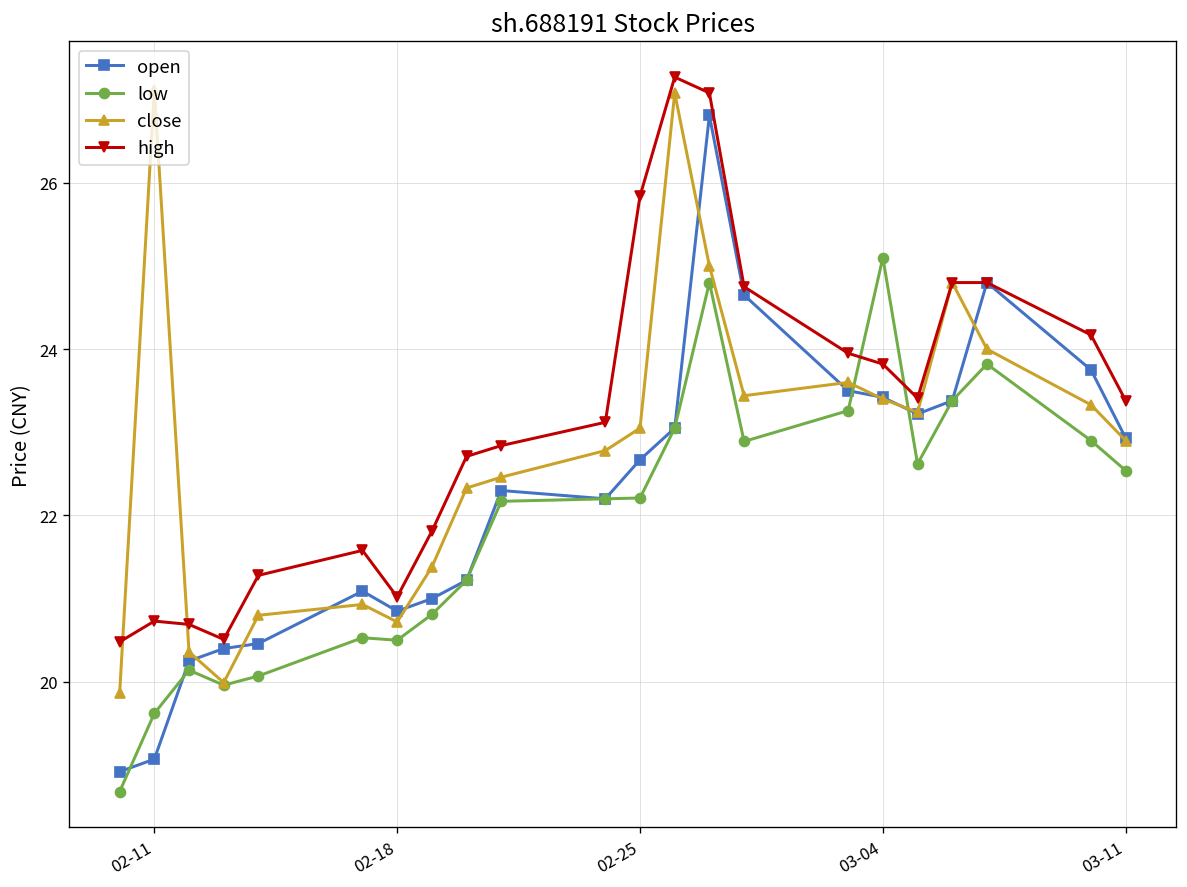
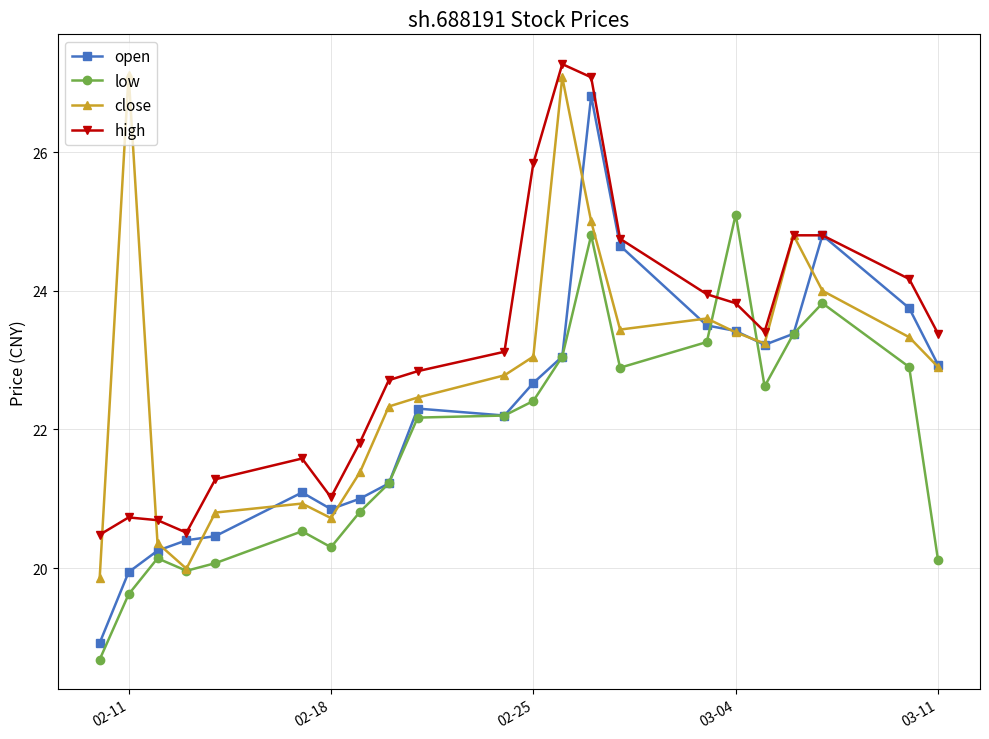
  {
    "open": {
-     "02-11": 19.1,
+     "02-11": 19.9,
      "02-18": 20.9,
      "02-25": 22.7
    },
    "low": {
      "02-11": 19.6,
-     "02-18": 20.5,
-     "02-25": 22.2,
+     "02-18": 20.3,
+     "02-25": 22.4,
      "03-04": 25.1,
-     "03-11": 22.5
+     "03-11": 20.1
    },
    "close": {
      "02-18": 20.7,
      "02-25": 23.1
    },
    "high": {
      "02-11": 20.7,
      "02-18": 21.0,
      "02-25": 25.8,
      "03-04": 23.8,
      "03-11": 23.4
    }
  }
